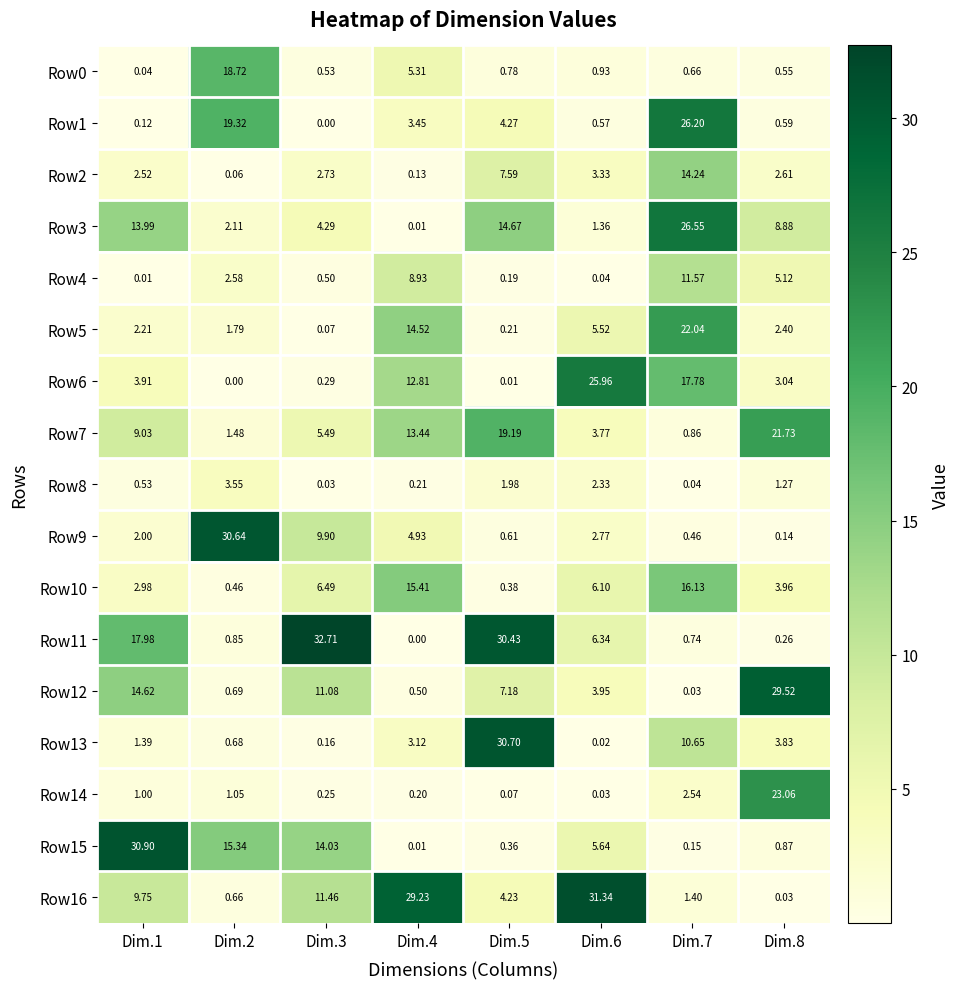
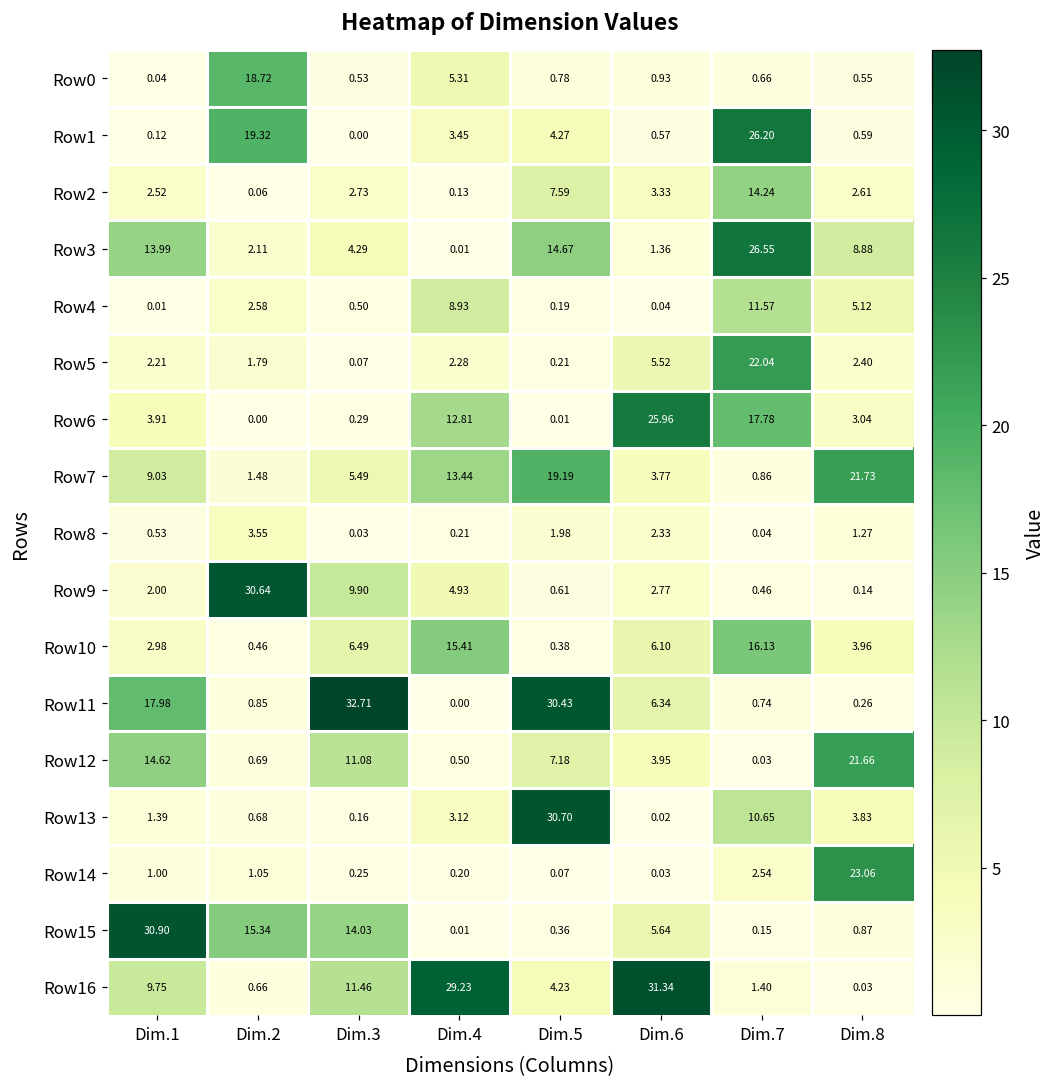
  {
    "Row0": {
      "Dim.1": 0.04,
      "Dim.2": 18.72,
      "Dim.3": 0.53,
      "Dim.4": 5.31,
      "Dim.5": 0.78,
      "Dim.6": 0.93,
      "Dim.7": 0.66,
      "Dim.8": 0.55
    },
    "Row1": {
      "Dim.1": 0.12,
      "Dim.2": 19.32,
      "Dim.3": 0.00,
      "Dim.4": 3.45,
      "Dim.5": 4.27,
      "Dim.6": 0.57,
      "Dim.7": 26.20,
      "Dim.8": 0.59
    },
    "Row2": {
      "Dim.1": 2.52,
      "Dim.2": 0.06,
      "Dim.3": 2.73,
      "Dim.4": 0.13,
      "Dim.5": 7.59,
      "Dim.6": 3.33,
      "Dim.7": 14.24,
      "Dim.8": 2.61
    },
    "Row3": {
      "Dim.1": 13.99,
      "Dim.2": 2.11,
      "Dim.3": 4.29,
      "Dim.4": 0.01,
      "Dim.5": 14.67,
      "Dim.6": 1.36,
      "Dim.7": 26.55,
      "Dim.8": 8.88
    },
    "Row4": {
      "Dim.1": 0.01,
      "Dim.2": 2.58,
      "Dim.3": 0.50,
      "Dim.4": 8.93,
      "Dim.5": 0.19,
      "Dim.6": 0.04,
      "Dim.7": 11.57,
      "Dim.8": 5.12
    },
    "Row5": {
      "Dim.1": 2.21,
      "Dim.2": 1.79,
      "Dim.3": 0.07,
-     "Dim.4": 14.52,
+     "Dim.4": 2.28,
      "Dim.5": 0.21,
      "Dim.6": 5.52,
      "Dim.7": 22.04,
      "Dim.8": 2.40
    },
    "Row6": {
      "Dim.1": 3.91,
      "Dim.2": 0.00,
      "Dim.3": 0.29,
      "Dim.4": 12.81,
      "Dim.5": 0.01,
      "Dim.6": 25.96,
      "Dim.7": 17.78,
      "Dim.8": 3.04
    },
    "Row7": {
      "Dim.1": 9.03,
      "Dim.2": 1.48,
      "Dim.3": 5.49,
      "Dim.4": 13.44,
      "Dim.5": 19.19,
      "Dim.6": 3.77,
      "Dim.7": 0.86,
      "Dim.8": 21.73
    },
    "Row8": {
      "Dim.1": 0.53,
      "Dim.2": 3.55,
      "Dim.3": 0.03,
      "Dim.4": 0.21,
      "Dim.5": 1.98,
      "Dim.6": 2.33,
      "Dim.7": 0.04,
      "Dim.8": 1.27
    },
    "Row9": {
      "Dim.1": 2.00,
      "Dim.2": 30.64,
      "Dim.3": 9.90,
      "Dim.4": 4.93,
      "Dim.5": 0.61,
      "Dim.6": 2.77,
      "Dim.7": 0.46,
      "Dim.8": 0.14
    },
    "Row10": {
      "Dim.1": 2.98,
      "Dim.2": 0.46,
      "Dim.3": 6.49,
      "Dim.4": 15.41,
      "Dim.5": 0.38,
      "Dim.6": 6.10,
      "Dim.7": 16.13,
      "Dim.8": 3.96
    },
    "Row11": {
      "Dim.1": 17.98,
      "Dim.2": 0.85,
      "Dim.3": 32.71,
      "Dim.4": 0.00,
      "Dim.5": 30.43,
      "Dim.6": 6.34,
      "Dim.7": 0.74,
      "Dim.8": 0.26
    },
    "Row12": {
      "Dim.1": 14.62,
      "Dim.2": 0.69,
      "Dim.3": 11.08,
      "Dim.4": 0.50,
      "Dim.5": 7.18,
      "Dim.6": 3.95,
      "Dim.7": 0.03,
-     "Dim.8": 29.52
+     "Dim.8": 21.66
    },
    "Row13": {
      "Dim.1": 1.39,
      "Dim.2": 0.68,
      "Dim.3": 0.16,
      "Dim.4": 3.12,
      "Dim.5": 30.70,
      "Dim.6": 0.02,
      "Dim.7": 10.65,
      "Dim.8": 3.83
    },
    "Row14": {
      "Dim.1": 1.00,
      "Dim.2": 1.05,
      "Dim.3": 0.25,
      "Dim.4": 0.20,
      "Dim.5": 0.07,
      "Dim.6": 0.03,
      "Dim.7": 2.54,
      "Dim.8": 23.06
    },
    "Row15": {
      "Dim.1": 30.90,
      "Dim.2": 15.34,
      "Dim.3": 14.03,
      "Dim.4": 0.01,
      "Dim.5": 0.36,
      "Dim.6": 5.64,
      "Dim.7": 0.15,
      "Dim.8": 0.87
    },
    "Row16": {
      "Dim.1": 9.75,
      "Dim.2": 0.66,
      "Dim.3": 11.46,
      "Dim.4": 29.23,
      "Dim.5": 4.23,
      "Dim.6": 31.34,
      "Dim.7": 1.40,
      "Dim.8": 0.03
    }
  }
